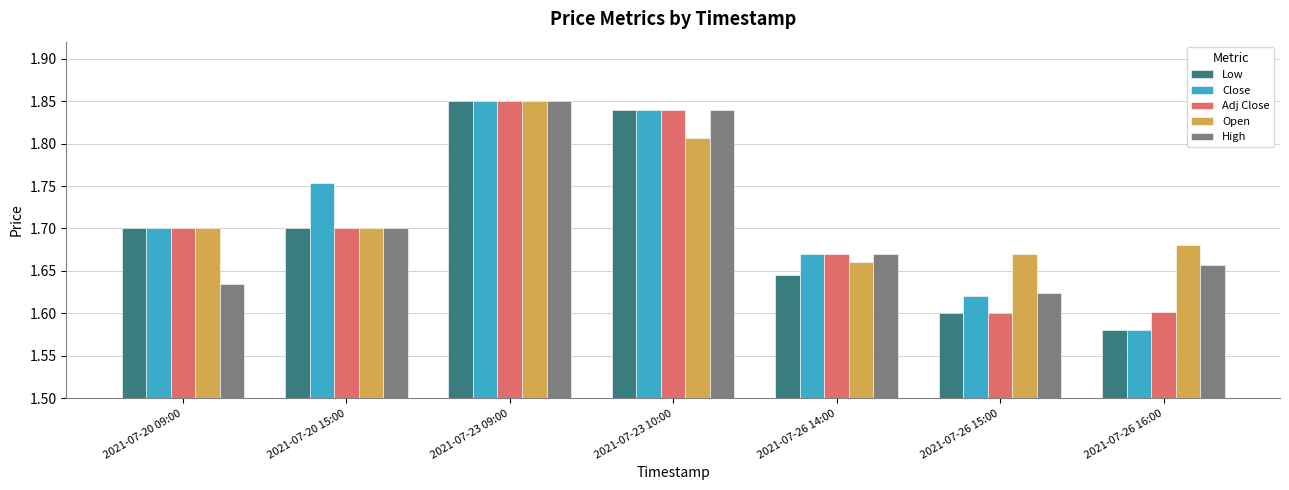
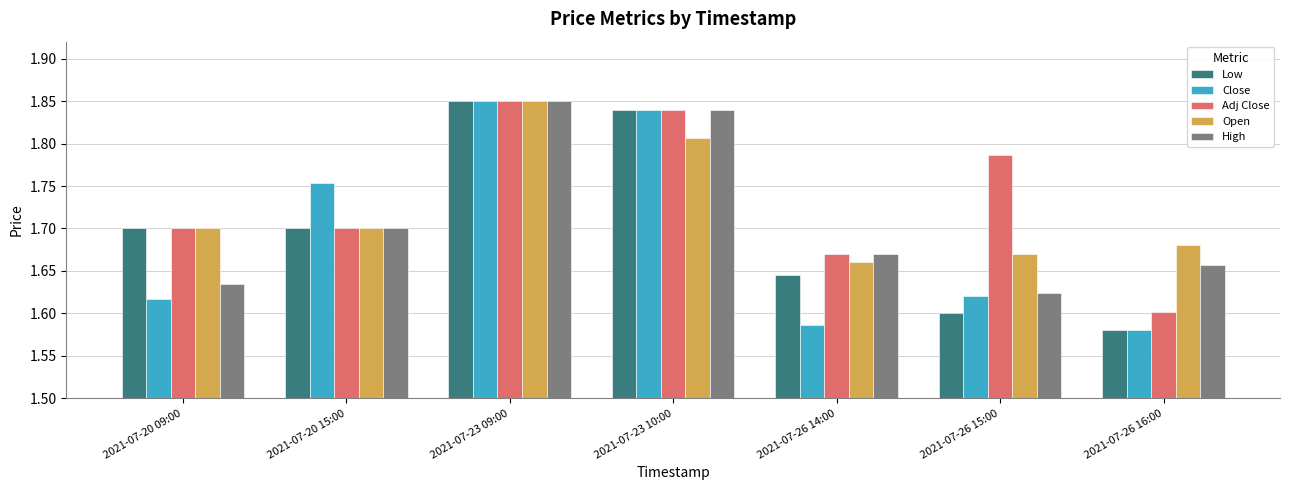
  {
    "Low": {
      "2021-07-20 09:00": 1.70,
      "2021-07-20 15:00": 1.70,
      "2021-07-23 09:00": 1.85,
      "2021-07-23 10:00": 1.84,
      "2021-07-26 14:00": 1.65,
      "2021-07-26 15:00": 1.60,
      "2021-07-26 16:00": 1.58
    },
    "Close": {
-     "2021-07-20 09:00": 1.70,
+     "2021-07-20 09:00": 1.62,
      "2021-07-20 15:00": 1.75,
      "2021-07-23 09:00": 1.85,
      "2021-07-23 10:00": 1.84,
-     "2021-07-26 14:00": 1.67,
+     "2021-07-26 14:00": 1.59,
      "2021-07-26 15:00": 1.62,
      "2021-07-26 16:00": 1.58
    },
    "Adj Close": {
      "2021-07-20 09:00": 1.70,
      "2021-07-20 15:00": 1.70,
      "2021-07-23 09:00": 1.85,
      "2021-07-23 10:00": 1.84,
      "2021-07-26 14:00": 1.67,
-     "2021-07-26 15:00": 1.60,
+     "2021-07-26 15:00": 1.79,
      "2021-07-26 16:00": 1.60
    },
    "Open": {
      "2021-07-20 09:00": 1.70,
      "2021-07-20 15:00": 1.70,
      "2021-07-23 09:00": 1.85,
      "2021-07-23 10:00": 1.81,
      "2021-07-26 14:00": 1.66,
      "2021-07-26 15:00": 1.67,
      "2021-07-26 16:00": 1.68
    },
    "High": {
      "2021-07-20 09:00": 1.63,
      "2021-07-20 15:00": 1.70,
      "2021-07-23 09:00": 1.85,
      "2021-07-23 10:00": 1.84,
      "2021-07-26 14:00": 1.67,
      "2021-07-26 15:00": 1.62,
      "2021-07-26 16:00": 1.66
    }
  }
